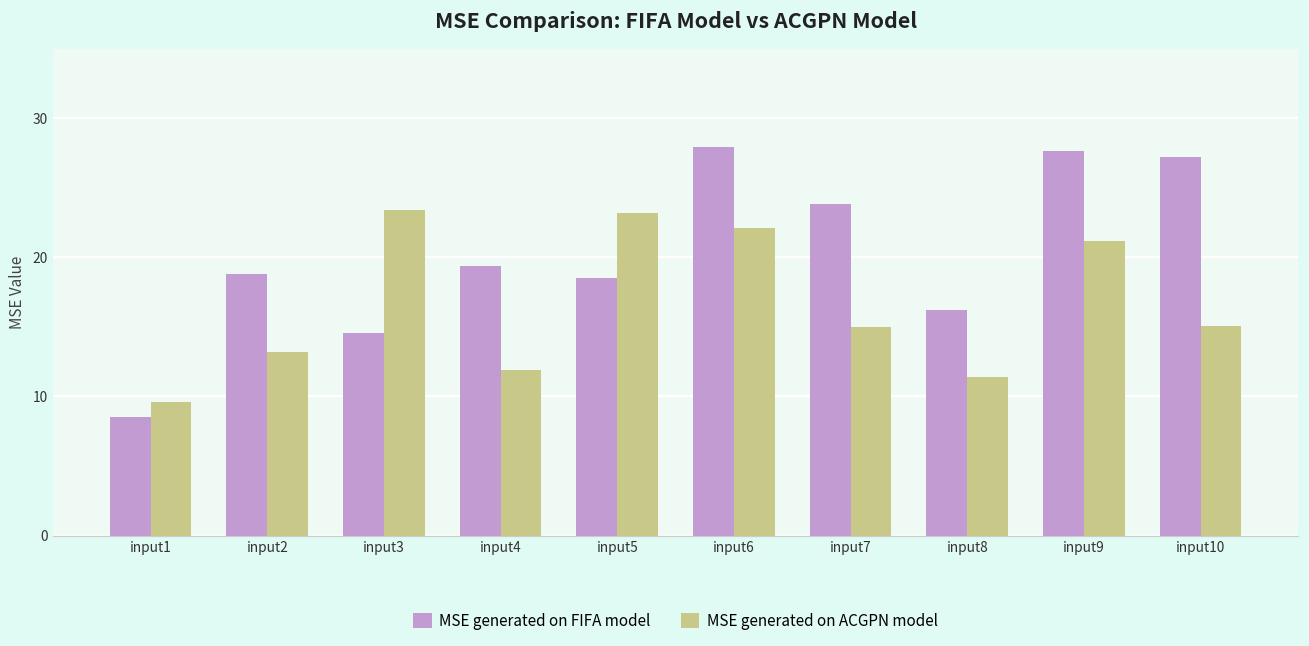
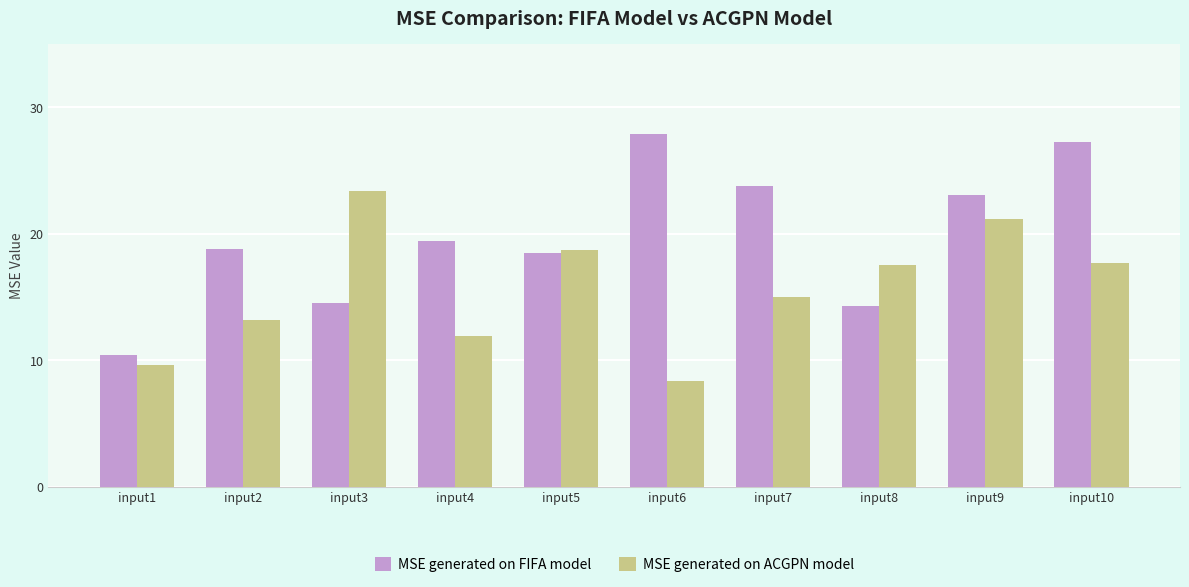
  {
    "MSE generated on FIFA model": {
-     "input1": 8.6,
+     "input1": 10.4,
      "input2": 18.8,
      "input3": 14.6,
      "input4": 19.4,
      "input5": 18.5,
      "input6": 27.9,
      "input7": 23.8,
-     "input8": 16.2,
-     "input9": 27.7,
+     "input8": 14.3,
+     "input9": 23.1,
      "input10": 27.2
    },
    "MSE generated on ACGPN model": {
      "input1": 9.6,
      "input2": 13.2,
      "input3": 23.4,
      "input4": 11.9,
-     "input5": 23.2,
-     "input6": 22.1,
+     "input5": 18.7,
+     "input6": 8.3,
      "input7": 15.0,
-     "input8": 11.4,
+     "input8": 17.5,
      "input9": 21.2,
-     "input10": 15.1
+     "input10": 17.7
    }
  }
